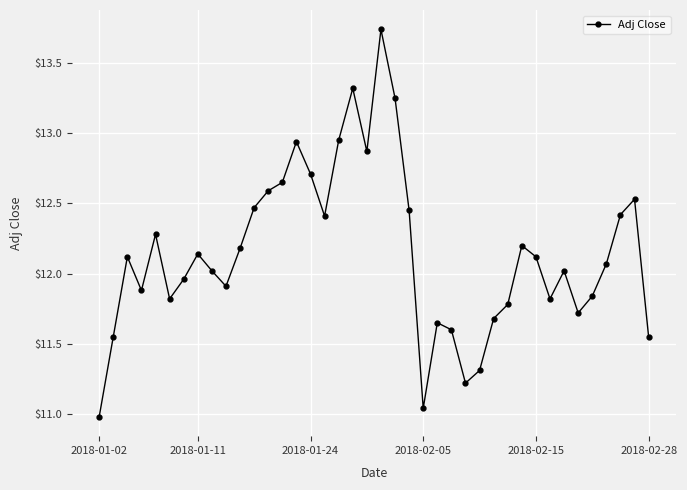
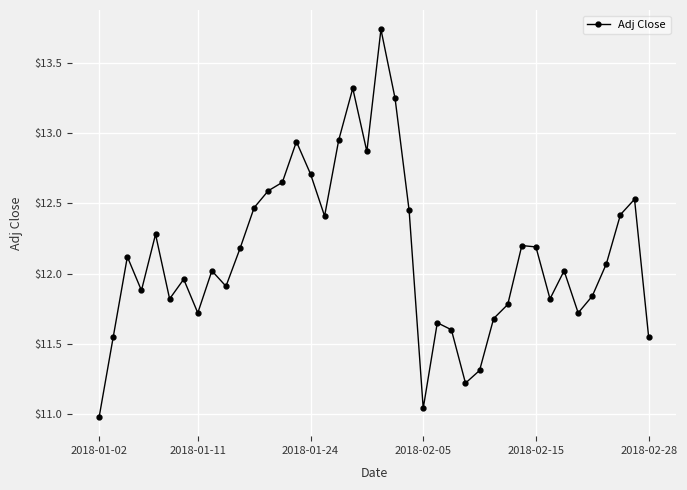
  {
    "2018-01-02": "$10.98",
-   "2018-01-11": "$12.14",
+   "2018-01-11": "$11.72",
    "2018-01-24": "$12.71",
    "2018-02-05": "$11.04",
-   "2018-02-15": "$12.12",
+   "2018-02-15": "$12.19",
    "2018-02-28": "$11.55"
  }
